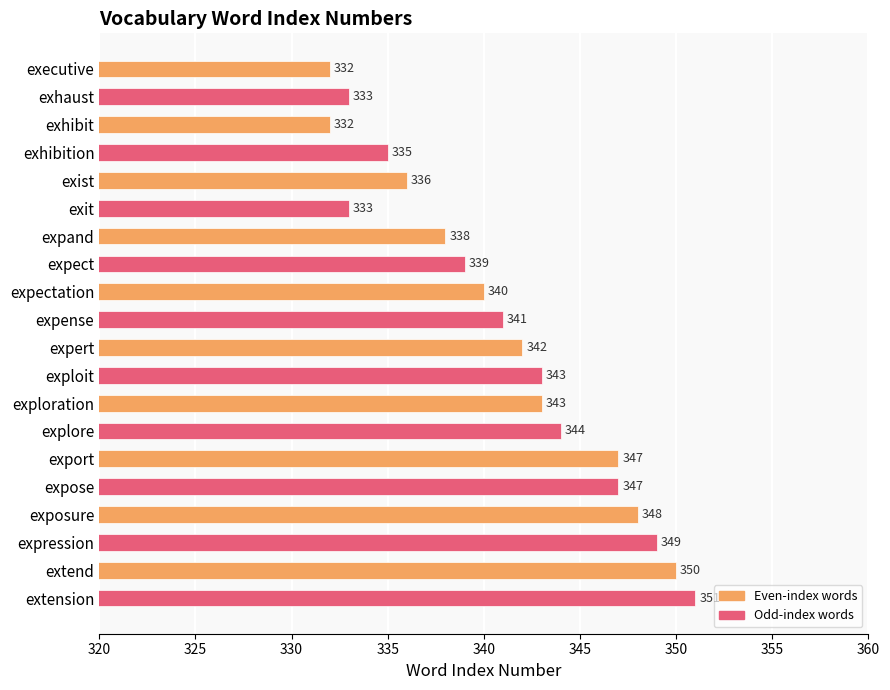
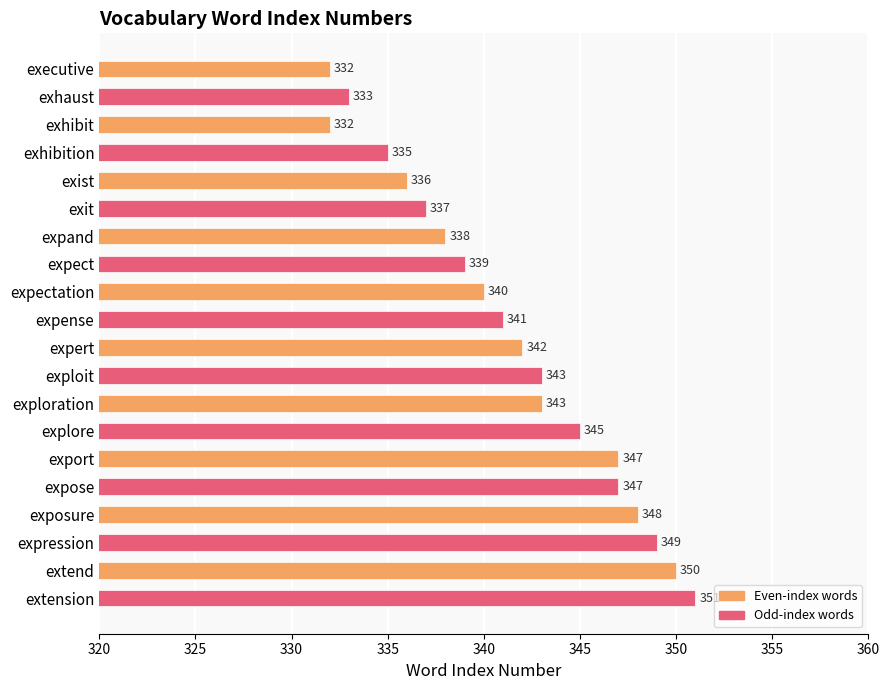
  {
    "executive": 332,
    "exhaust": 333,
    "exhibit": 332,
    "exhibition": 335,
    "exist": 336,
-   "exit": 333,
+   "exit": 337,
    "expand": 338,
    "expect": 339,
    "expectation": 340,
    "expense": 341,
    "expert": 342,
    "exploit": 343,
    "exploration": 343,
-   "explore": 344,
+   "explore": 345,
    "export": 347,
    "expose": 347,
    "exposure": 348,
    "expression": 349,
    "extend": 350
  }
